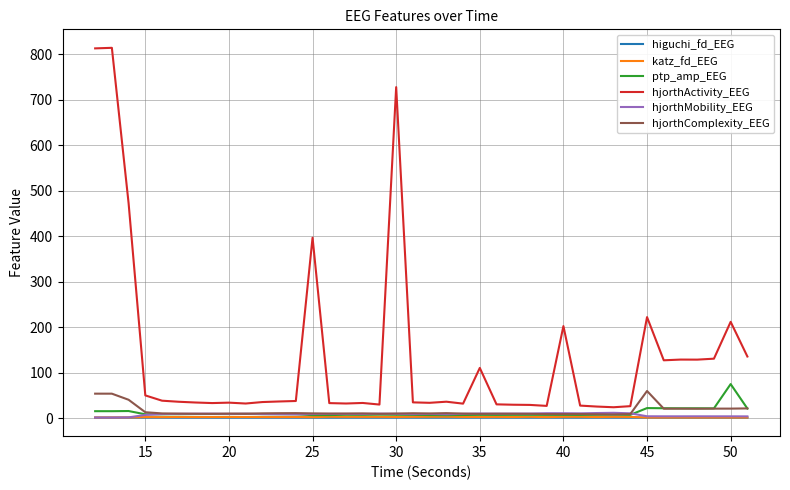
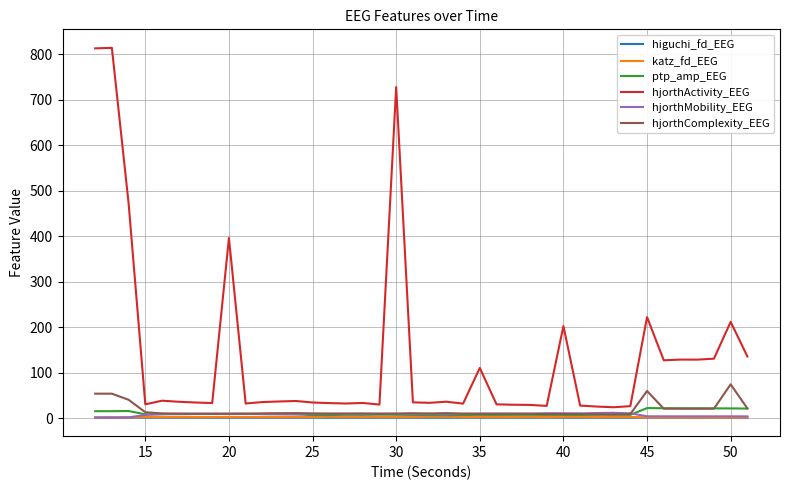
  {
    "ptp_amp_EEG": {
      "45": 20,
-     "50": 80
+     "50": 20
    },
    "hjorthActivity_EEG": {
-     "15": 50,
-     "20": 30,
-     "25": 400,
+     "15": 30,
+     "20": 400,
+     "25": 30,
      "30": 730,
      "35": 110,
      "40": 200,
      "45": 220,
      "50": 210
    },
    "hjorthComplexity_EEG": {
      "45": 60,
-     "50": 20
+     "50": 70
    }
  }
